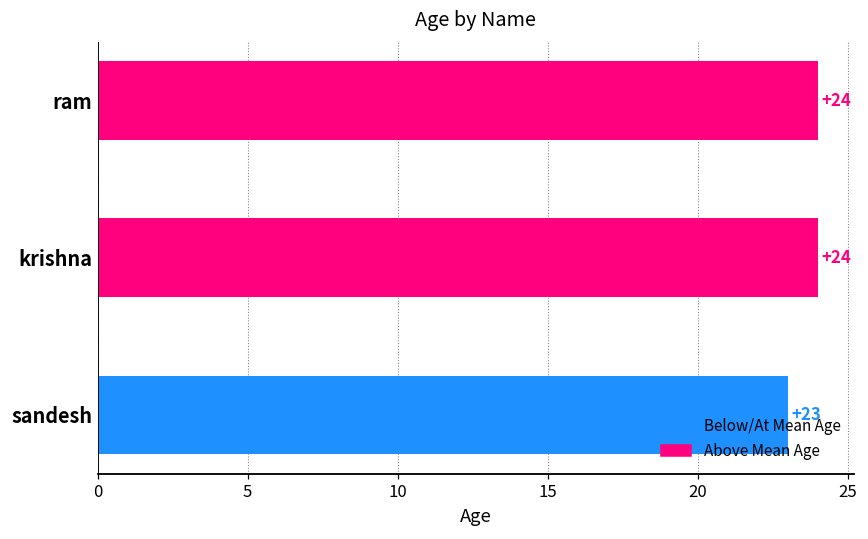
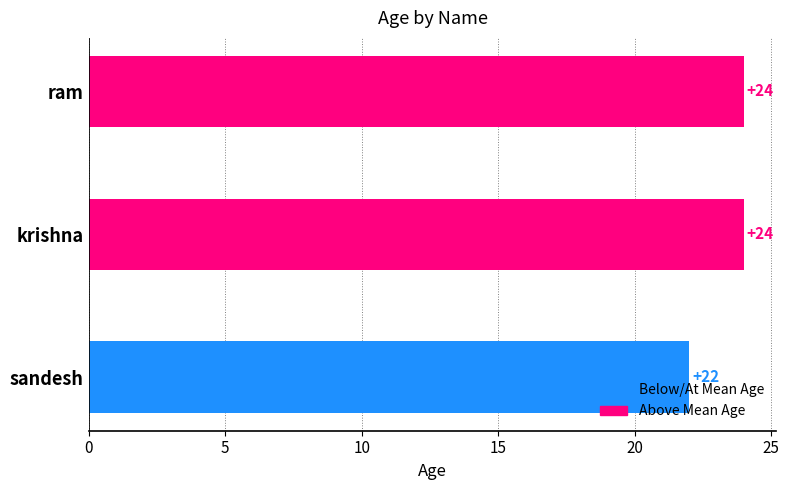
  {
    "ram": "+24",
    "krishna": "+24",
-   "sandesh": "+23"
+   "sandesh": "+22"
  }
